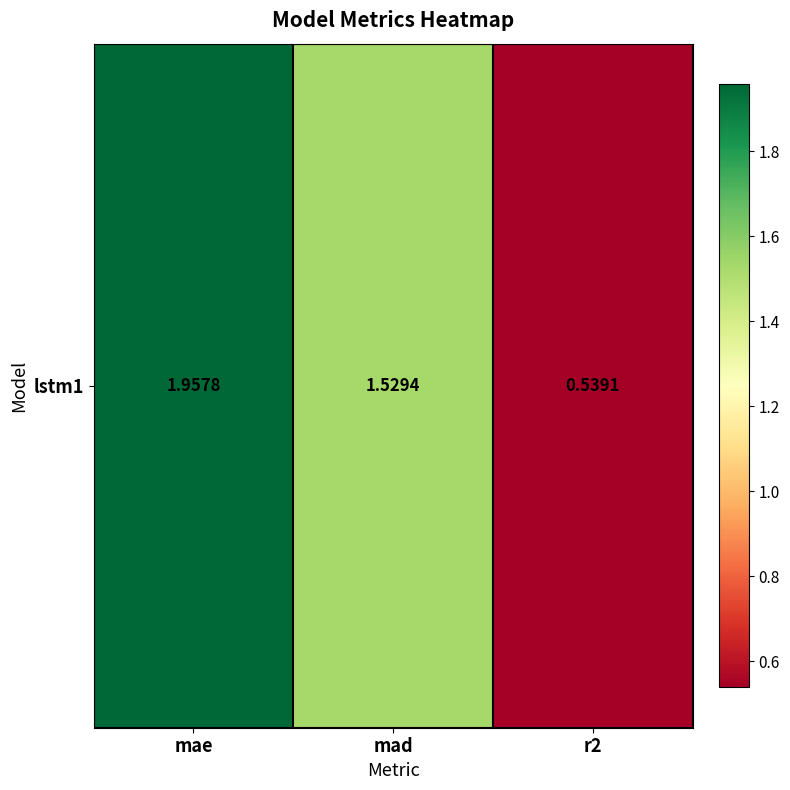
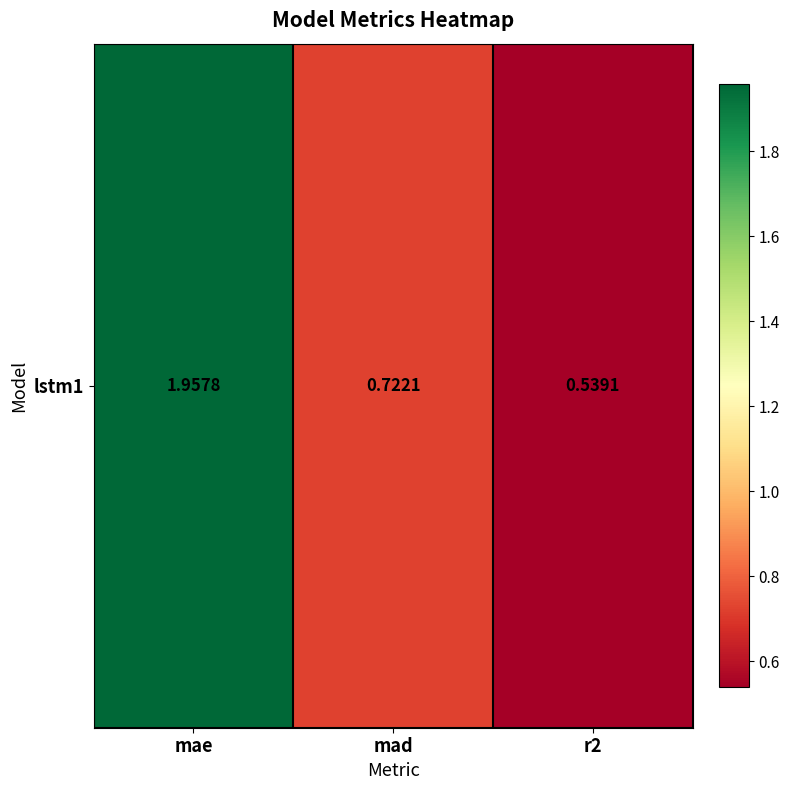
  {
    "lstm1": {
      "mae": 1.9578,
-     "mad": 1.5294,
+     "mad": 0.7221,
      "r2": 0.5391
    }
  }
